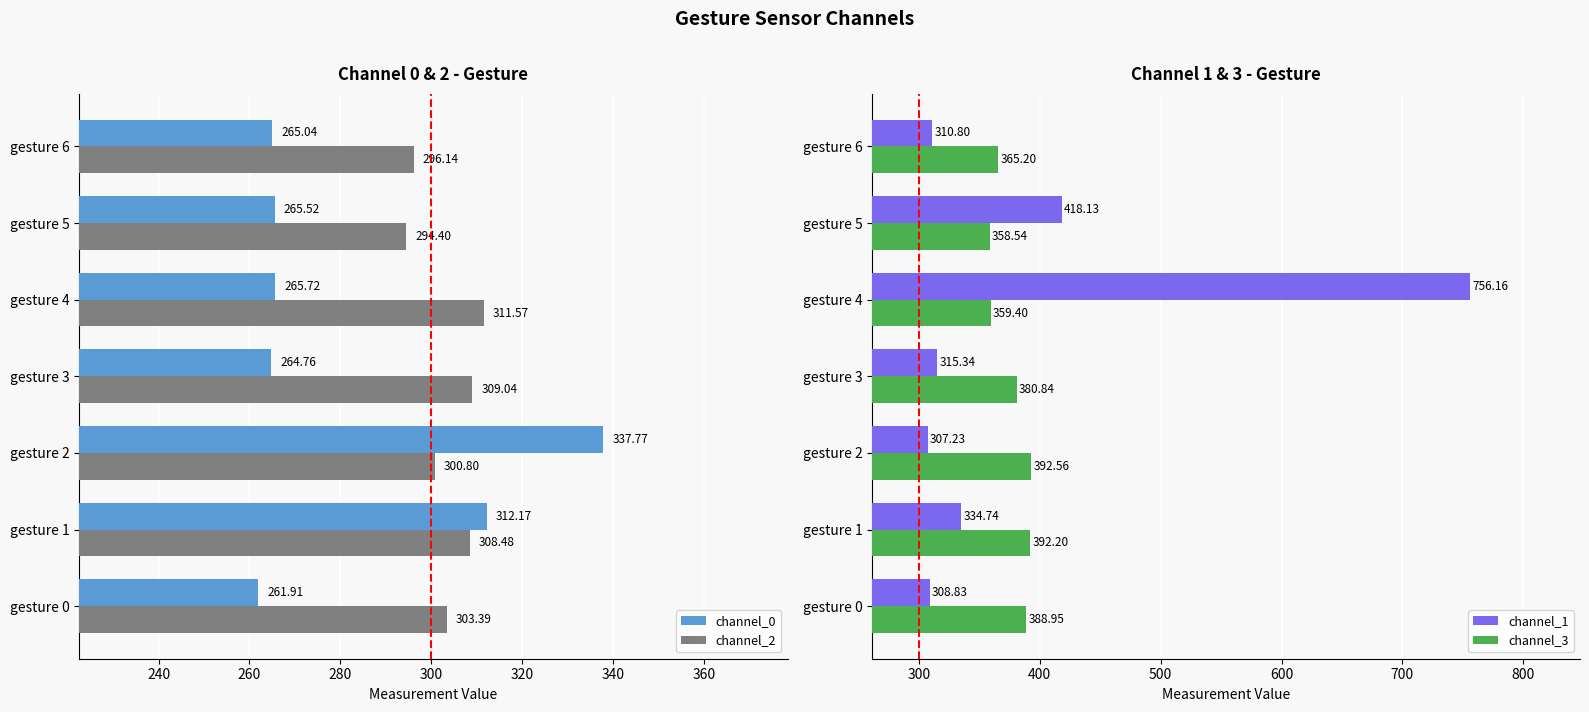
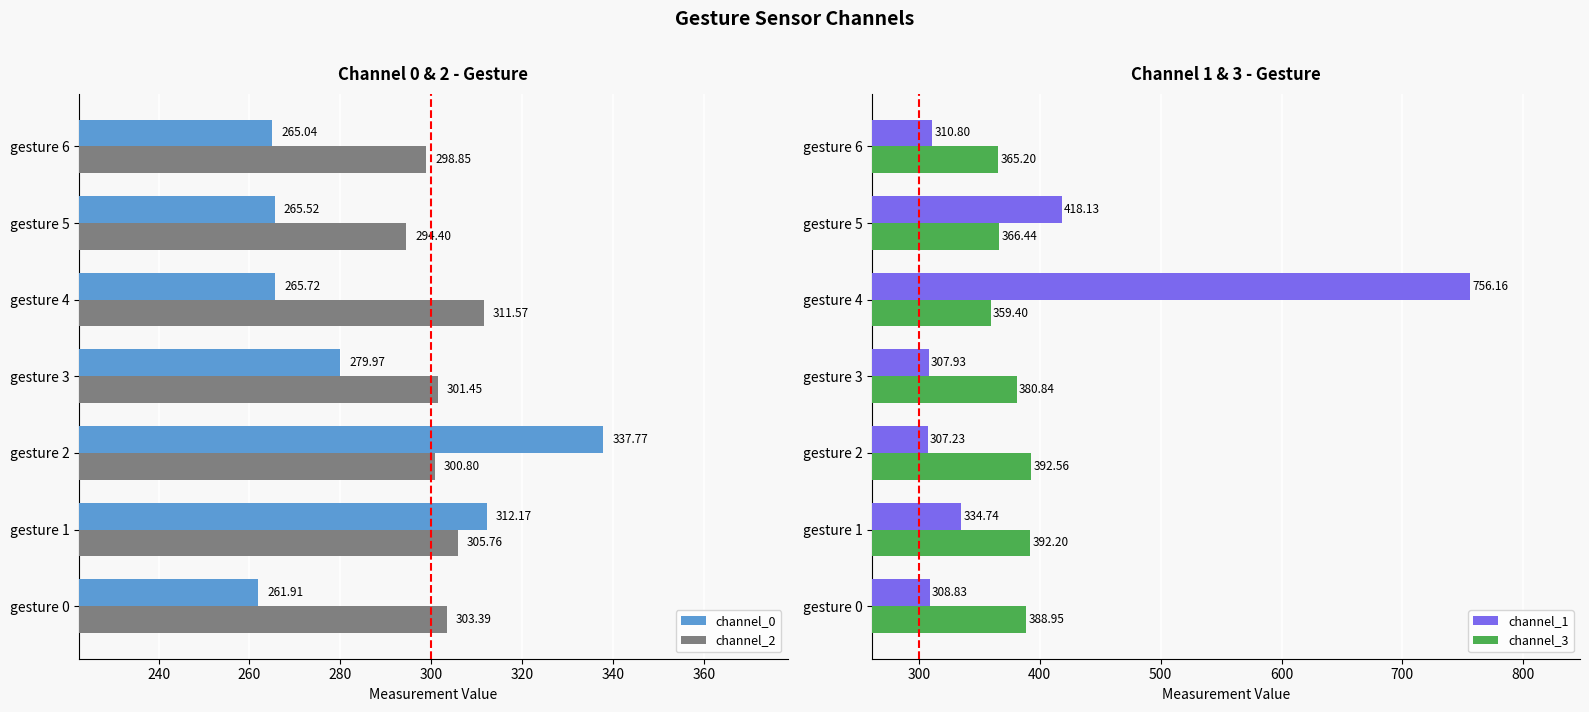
  {
    "Channel 0 & 2 - Gesture": {
      "channel_0": {
        "gesture 6": 265.04,
        "gesture 5": 265.52,
        "gesture 4": 265.72,
-       "gesture 3": 264.76,
+       "gesture 3": 279.97,
        "gesture 2": 337.77,
        "gesture 1": 312.17,
        "gesture 0": 261.91
      },
      "channel_2": {
-       "gesture 6": 296.14,
+       "gesture 6": 298.85,
        "gesture 5": 294.40,
        "gesture 4": 311.57,
-       "gesture 3": 309.04,
+       "gesture 3": 301.45,
        "gesture 2": 300.80,
-       "gesture 1": 308.48,
+       "gesture 1": 305.76,
        "gesture 0": 303.39
      }
    },
    "Channel 1 & 3 - Gesture": {
      "channel_1": {
        "gesture 6": 310.80,
        "gesture 5": 418.13,
        "gesture 4": 756.16,
-       "gesture 3": 315.34,
+       "gesture 3": 307.93,
        "gesture 2": 307.23,
        "gesture 1": 334.74,
        "gesture 0": 308.83
      },
      "channel_3": {
        "gesture 6": 365.20,
-       "gesture 5": 358.54,
+       "gesture 5": 366.44,
        "gesture 4": 359.40,
        "gesture 3": 380.84,
        "gesture 2": 392.56,
        "gesture 1": 392.20,
        "gesture 0": 388.95
      }
    }
  }
